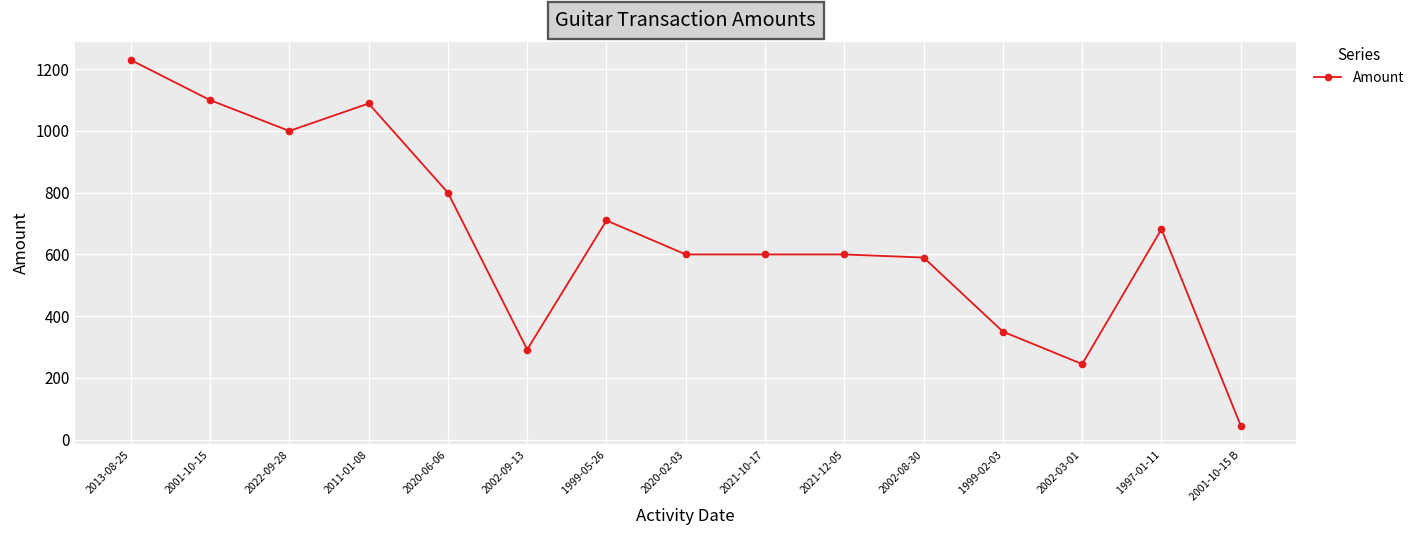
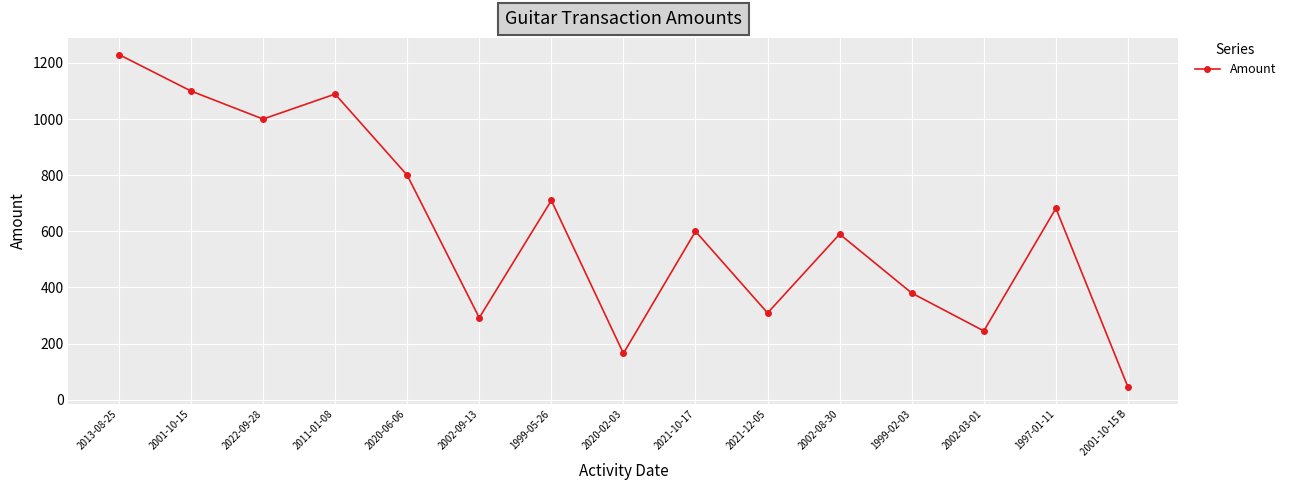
  {
    "2013-08-25": 1230,
    "2001-10-15": 1100,
    "2022-09-28": 1000,
    "2011-01-08": 1090,
    "2020-06-06": 800,
    "2002-09-13": 290,
    "1999-05-26": 710,
-   "2020-02-03": 600,
+   "2020-02-03": 170,
    "2021-10-17": 600,
-   "2021-12-05": 600,
+   "2021-12-05": 310,
    "2002-08-30": 590,
-   "1999-02-03": 350,
+   "1999-02-03": 380,
    "2002-03-01": 250,
    "1997-01-11": 680,
    "2001-10-15 B": 50
  }
